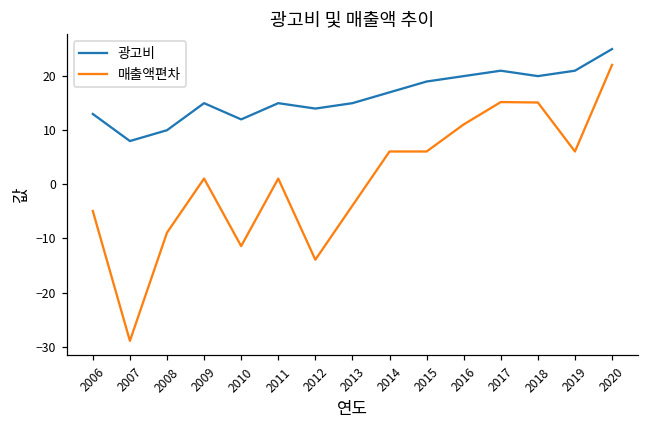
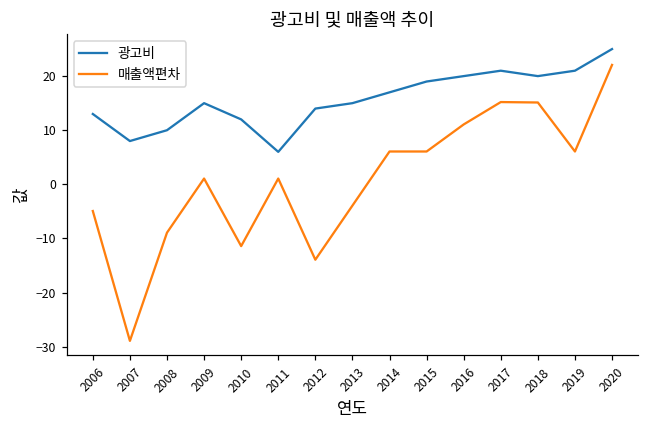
  {
    "광고비": {
      "2006": 13,
      "2007": 8,
      "2008": 10,
      "2009": 15,
      "2010": 12,
-     "2011": 15,
+     "2011": 6,
      "2012": 14,
      "2013": 15,
      "2014": 17,
      "2015": 19,
      "2016": 20,
      "2017": 21,
      "2018": 20,
      "2019": 21,
      "2020": 25
    },
    "매출액편차": {
      "2006": -5,
      "2007": -29,
      "2008": -9,
      "2009": 1,
      "2010": -11,
      "2011": 1,
      "2012": -14,
      "2013": -4,
      "2014": 6,
      "2015": 6,
      "2016": 11,
      "2017": 15,
      "2018": 15,
      "2019": 6,
      "2020": 22
    }
  }
